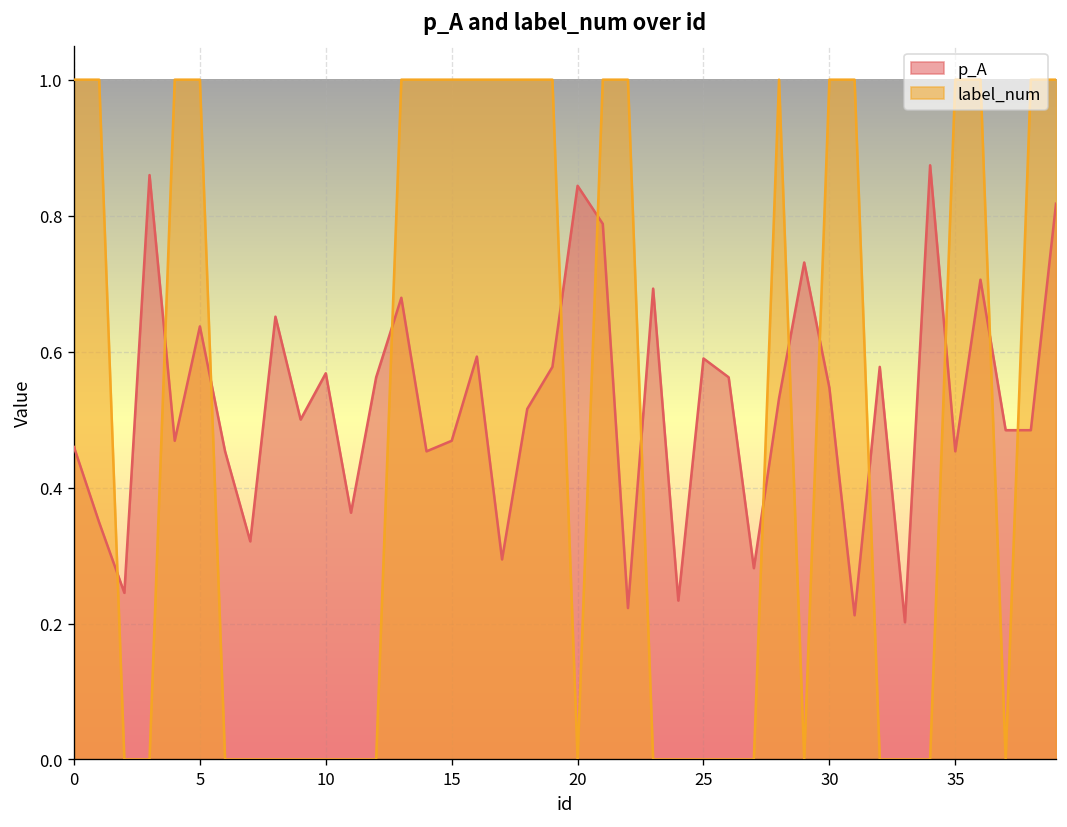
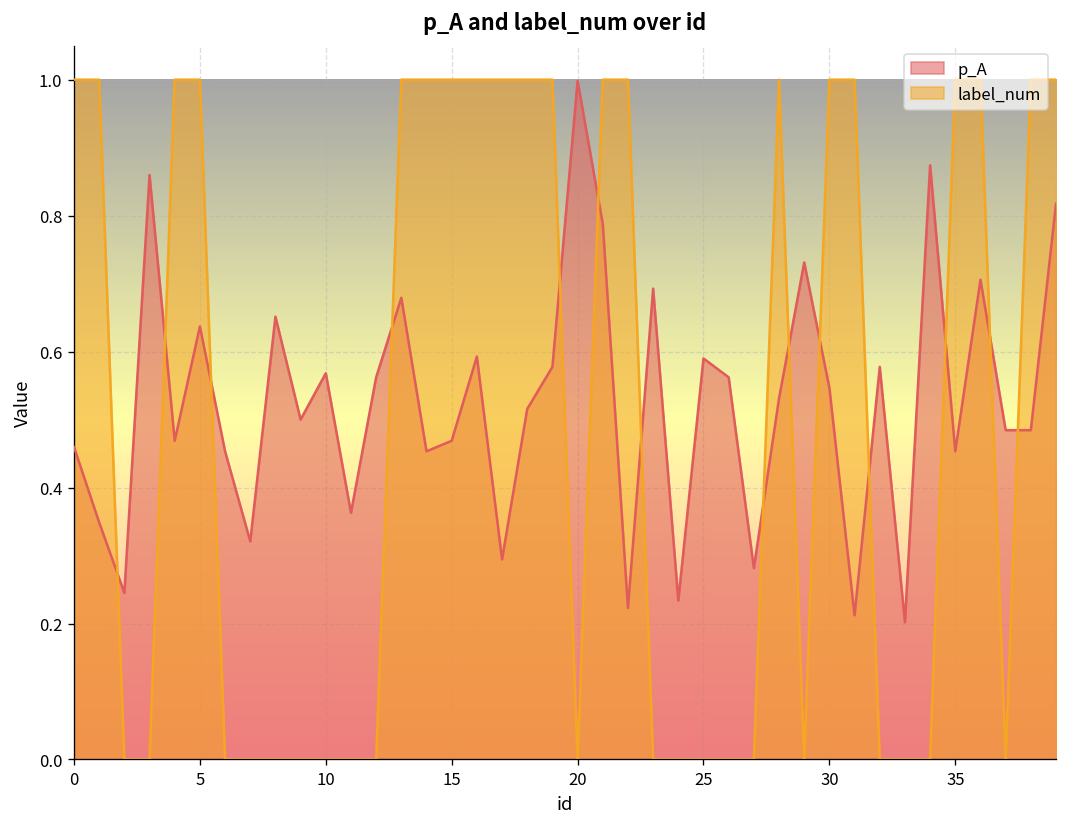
  {
    "p_A": {
      "0": 0.46,
      "5": 0.64,
      "10": 0.57,
      "15": 0.47,
-     "20": 0.84,
+     "20": 1.00,
      "25": 0.59,
      "30": 0.55,
      "35": 0.45
    },
    "label_num": {
      "0": 1.00,
      "5": 1.00,
      "10": 0.00,
      "15": 1.00,
      "20": 0.00,
      "25": 0.00,
      "30": 1.00
    }
  }
